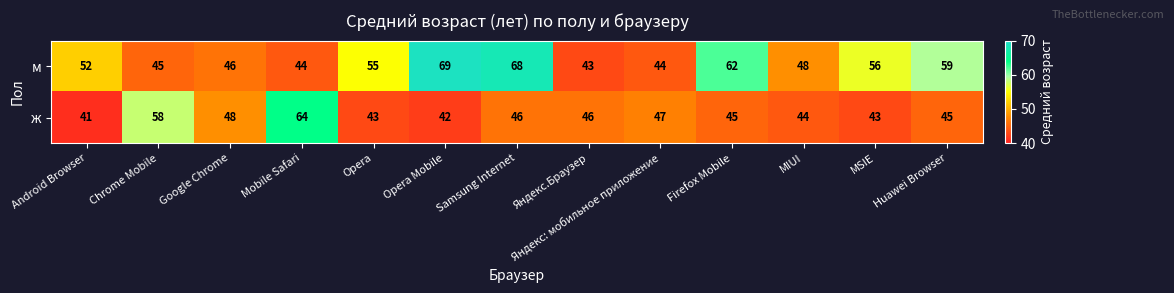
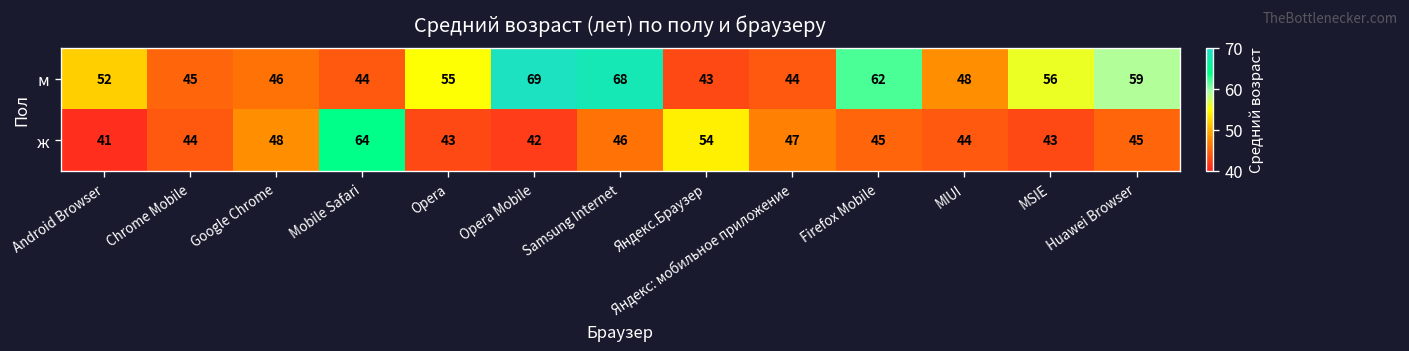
  {
    "м": {
      "Android Browser": 52,
      "Chrome Mobile": 45,
      "Google Chrome": 46,
      "Mobile Safari": 44,
      "Opera": 55,
      "Opera Mobile": 69,
      "Samsung Internet": 68,
      "Яндекс.Браузер": 43,
      "Яндекс: мобильное приложение": 44,
      "Firefox Mobile": 62,
      "MIUI": 48,
      "MSIE": 56,
      "Huawei Browser": 59
    },
    "ж": {
      "Android Browser": 41,
-     "Chrome Mobile": 58,
+     "Chrome Mobile": 44,
      "Google Chrome": 48,
      "Mobile Safari": 64,
      "Opera": 43,
      "Opera Mobile": 42,
      "Samsung Internet": 46,
-     "Яндекс.Браузер": 46,
+     "Яндекс.Браузер": 54,
      "Яндекс: мобильное приложение": 47,
      "Firefox Mobile": 45,
      "MIUI": 44,
      "MSIE": 43,
      "Huawei Browser": 45
    }
  }
